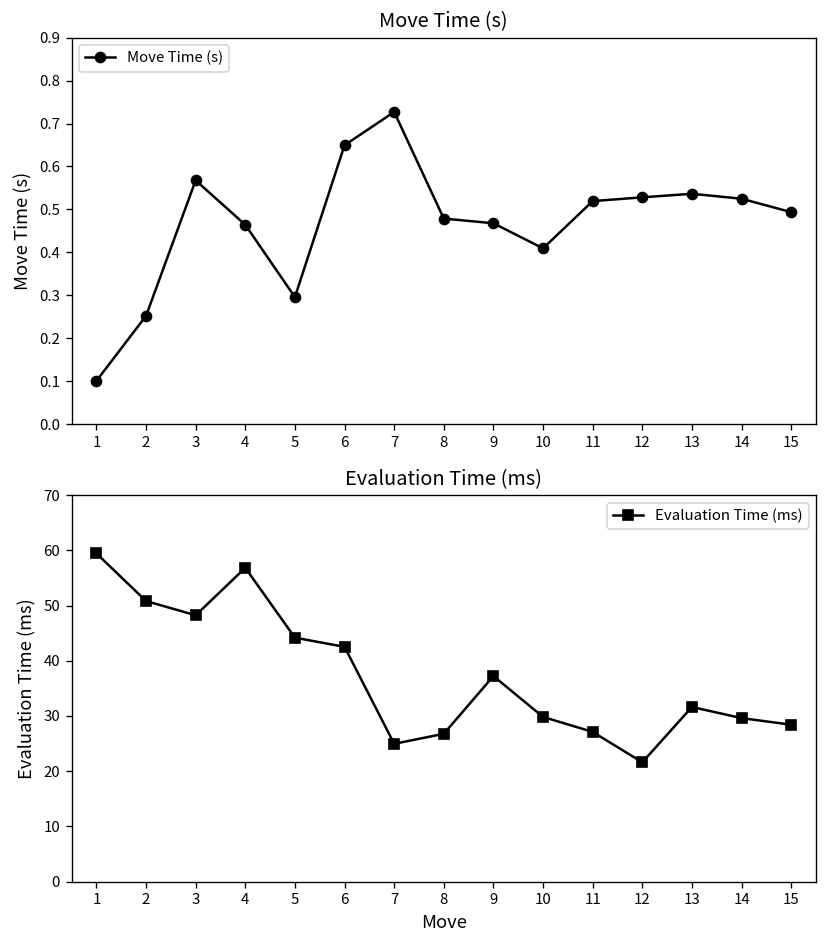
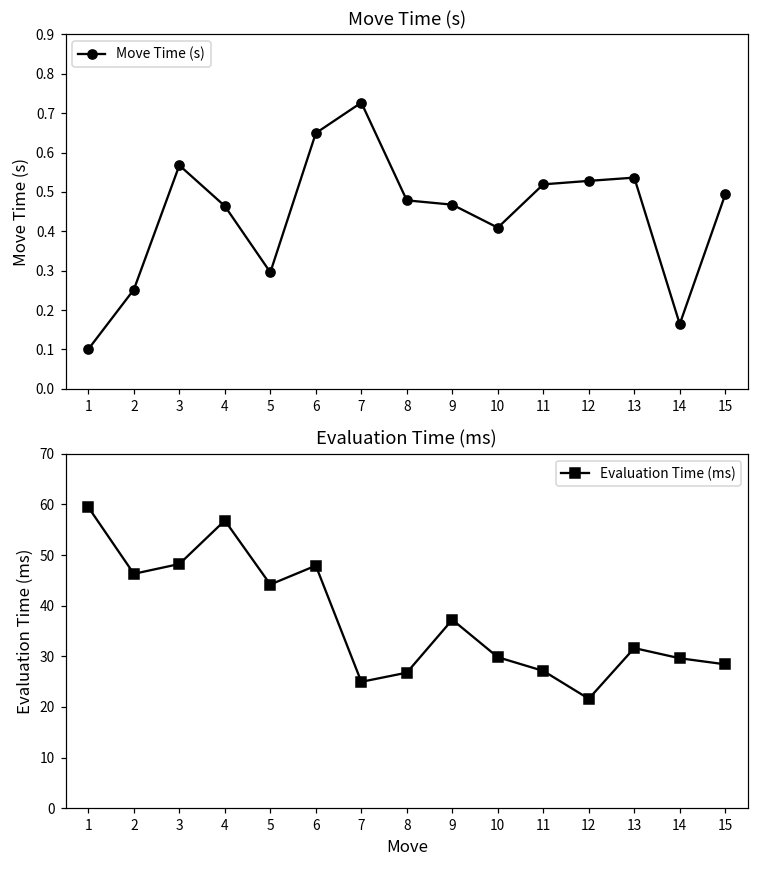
  {
    "Move Time (s)": {
      "1": 0.10,
      "2": 0.25,
      "3": 0.57,
      "4": 0.46,
      "5": 0.30,
      "6": 0.65,
      "7": 0.73,
      "8": 0.48,
      "9": 0.47,
      "10": 0.41,
      "11": 0.52,
      "12": 0.53,
      "13": 0.54,
-     "14": 0.52,
+     "14": 0.16,
      "15": 0.49
    },
    "Evaluation Time (ms)": {
      "1": 59,
-     "2": 51,
+     "2": 46,
      "3": 48,
      "4": 57,
      "5": 44,
-     "6": 43,
+     "6": 48,
      "7": 25,
      "8": 27,
      "9": 37,
      "10": 30,
      "11": 27,
      "12": 22,
      "13": 32,
      "14": 30,
      "15": 28
    }
  }
